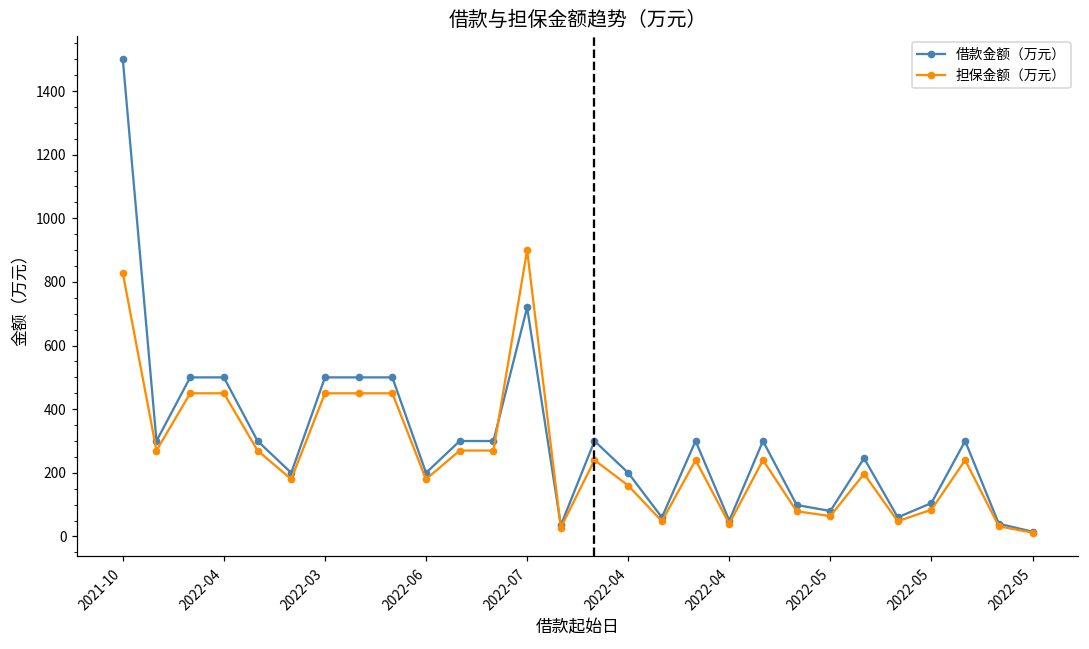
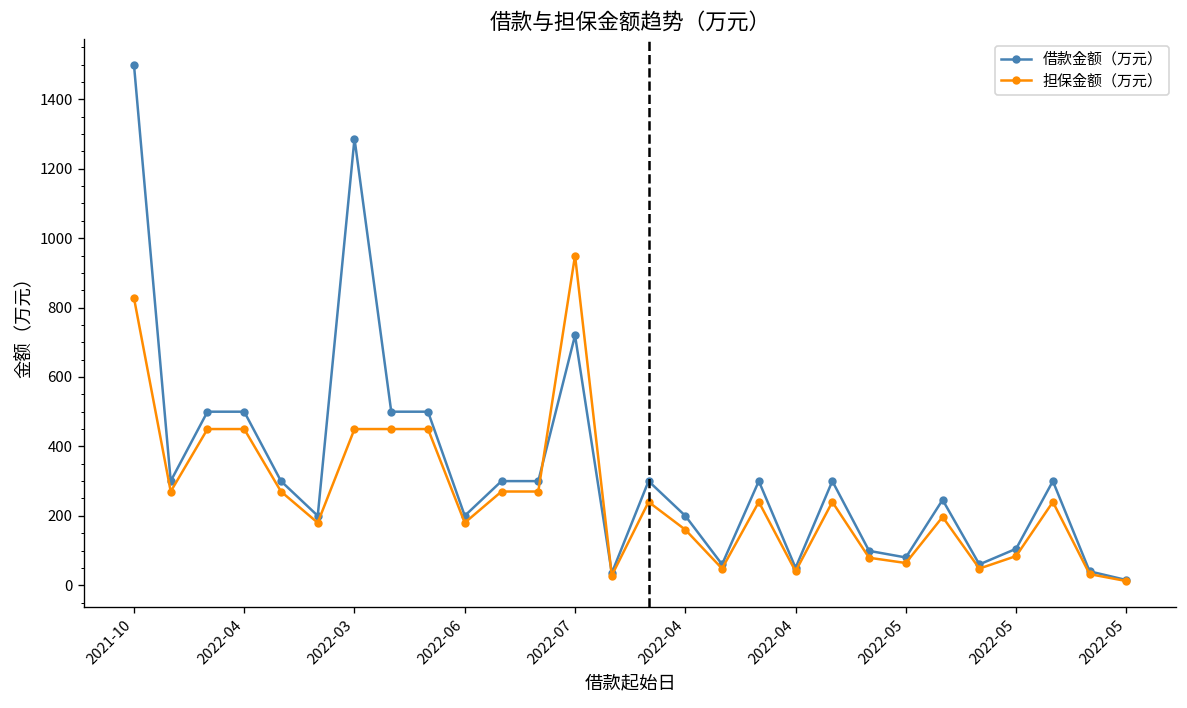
  {
    "借款金额（万元）": {
      "2021-10": 1500,
-     "2022-03": 500,
+     "2022-03": 1290,
      "2022-07": 720
    },
    "担保金额（万元）": {
      "2021-10": 830,
      "2022-03": 450,
-     "2022-07": 900
+     "2022-07": 950
    }
  }
